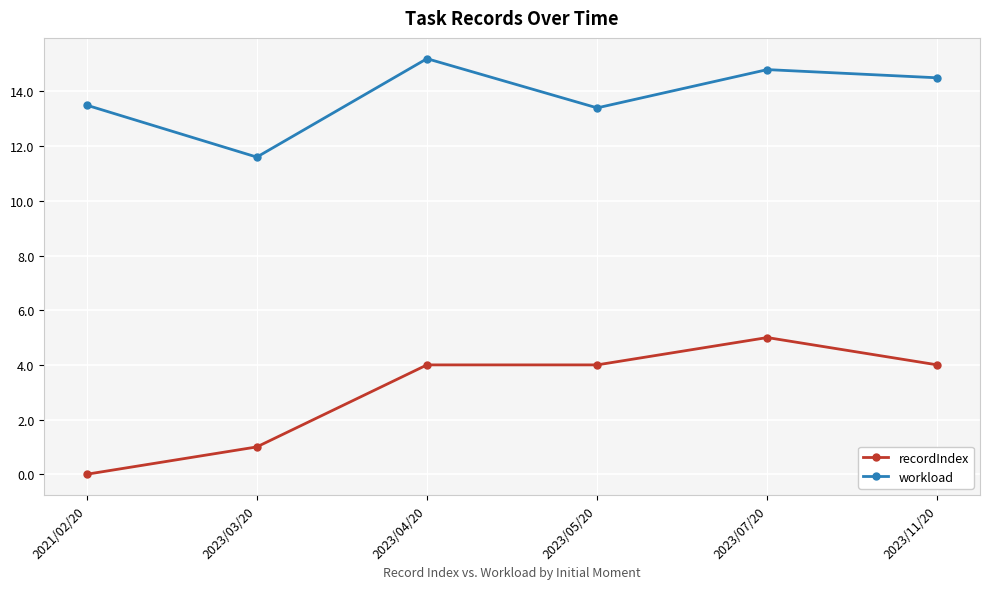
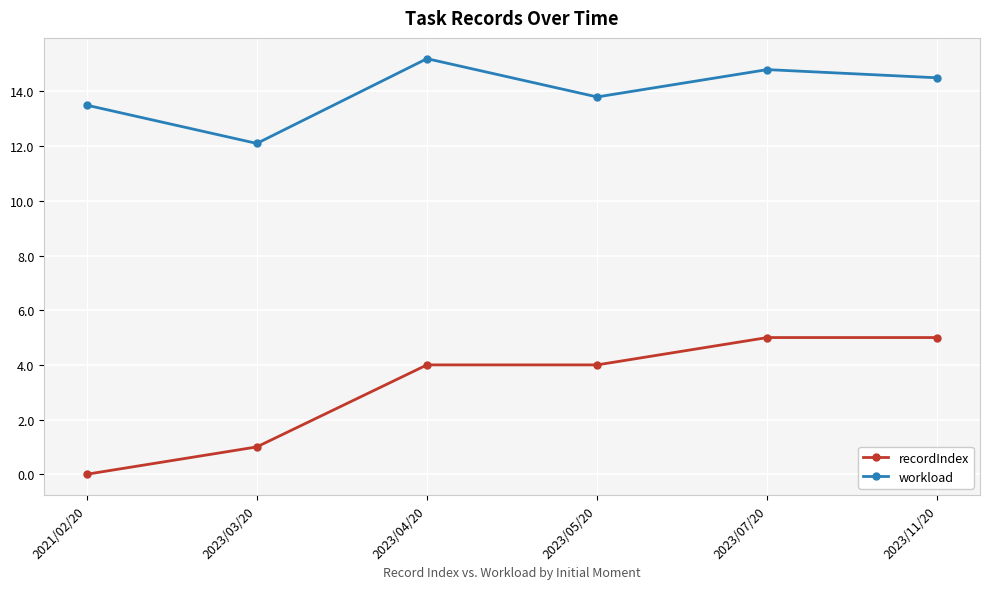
  {
    "recordIndex": {
      "2021/02/20": 0,
      "2023/03/20": 1,
      "2023/04/20": 4,
      "2023/05/20": 4,
      "2023/07/20": 5,
-     "2023/11/20": 4
+     "2023/11/20": 5
    },
    "workload": {
      "2021/02/20": 13.5,
-     "2023/03/20": 11.6,
+     "2023/03/20": 12.1,
      "2023/04/20": 15.2,
-     "2023/05/20": 13.4,
+     "2023/05/20": 13.8,
      "2023/07/20": 14.8,
      "2023/11/20": 14.5
    }
  }
